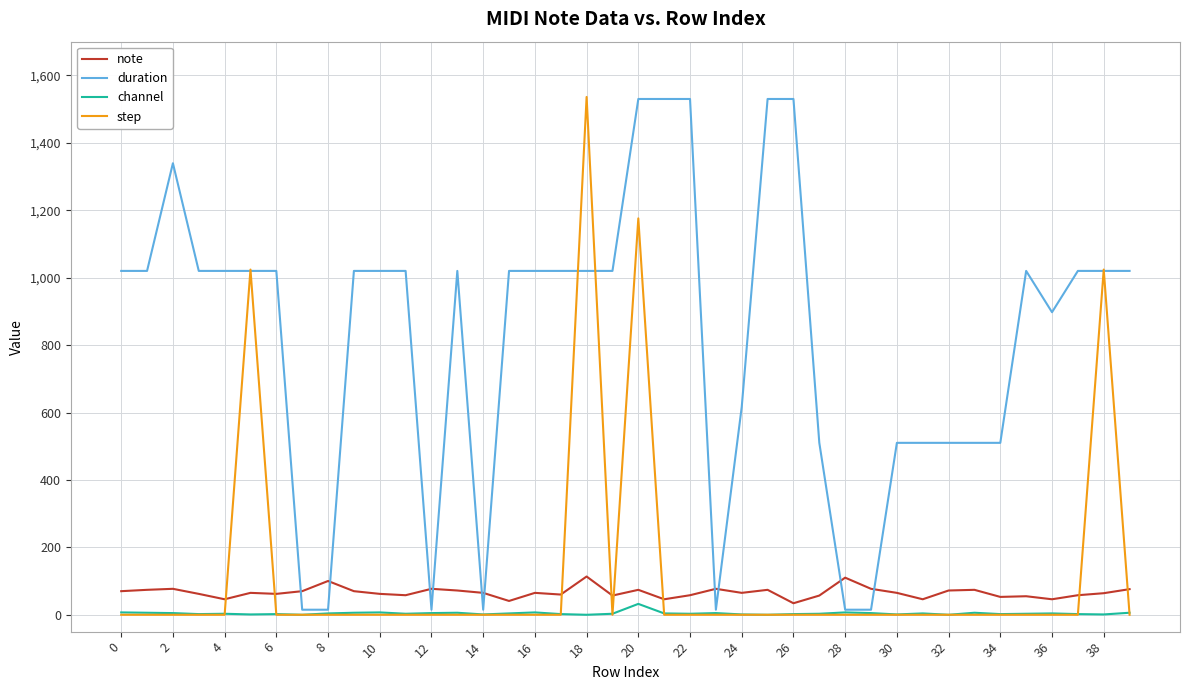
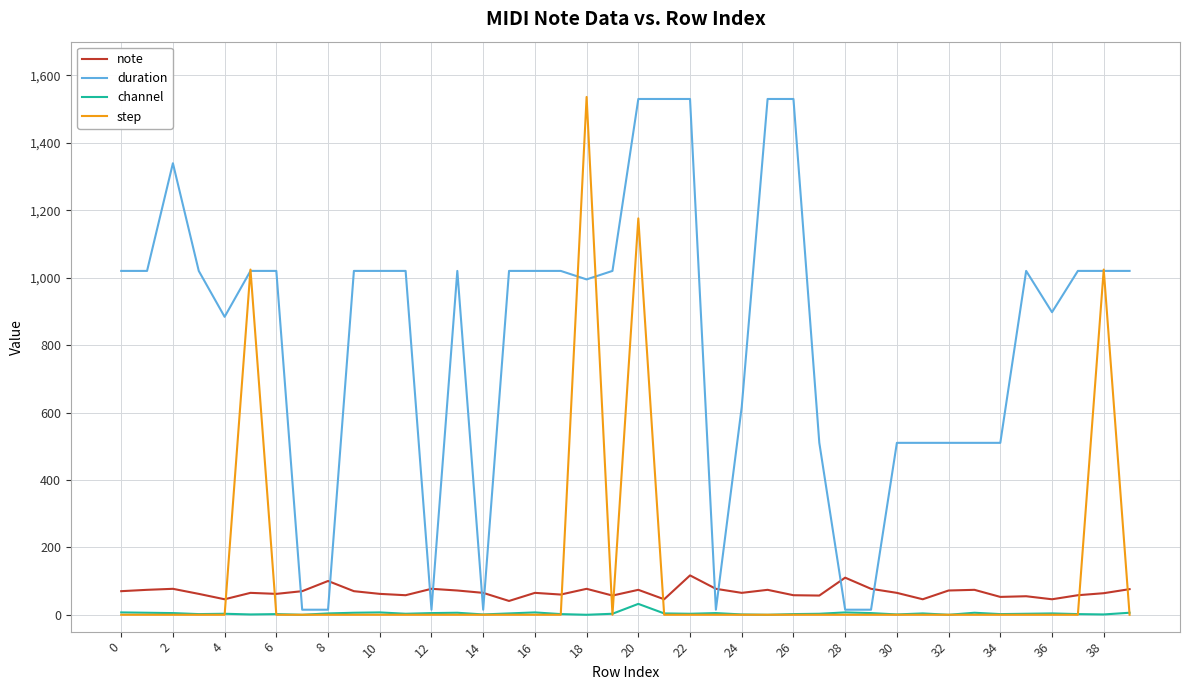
  {
    "note": {
      "0": "70",
      "2": "80",
      "4": "50",
      "6": "60",
      "8": "100",
      "10": "60",
      "12": "80",
      "14": "70",
      "16": "70",
-     "18": "110",
+     "18": "80",
      "20": "70",
-     "22": "60",
+     "22": "120",
      "24": "70",
-     "26": "30",
+     "26": "60",
      "28": "110",
      "30": "70",
      "32": "70",
      "34": "50",
      "36": "50",
      "38": "60"
    },
    "duration": {
      "0": "1,020",
      "2": "1,340",
-     "4": "1,020",
+     "4": "880",
      "6": "1,020",
      "8": "20",
      "10": "1,020",
      "12": "20",
      "14": "20",
      "16": "1,020",
-     "18": "1,020",
+     "18": "990",
      "20": "1,530",
      "22": "1,530",
      "24": "620",
      "26": "1,530",
      "28": "20",
      "30": "510",
      "32": "510",
      "34": "510",
      "36": "900"
    },
    "channel": {
      "18": "0",
      "20": "30",
      "38": "0"
    },
    "step": {
      "18": "1,540",
      "20": "1,180"
    }
  }
